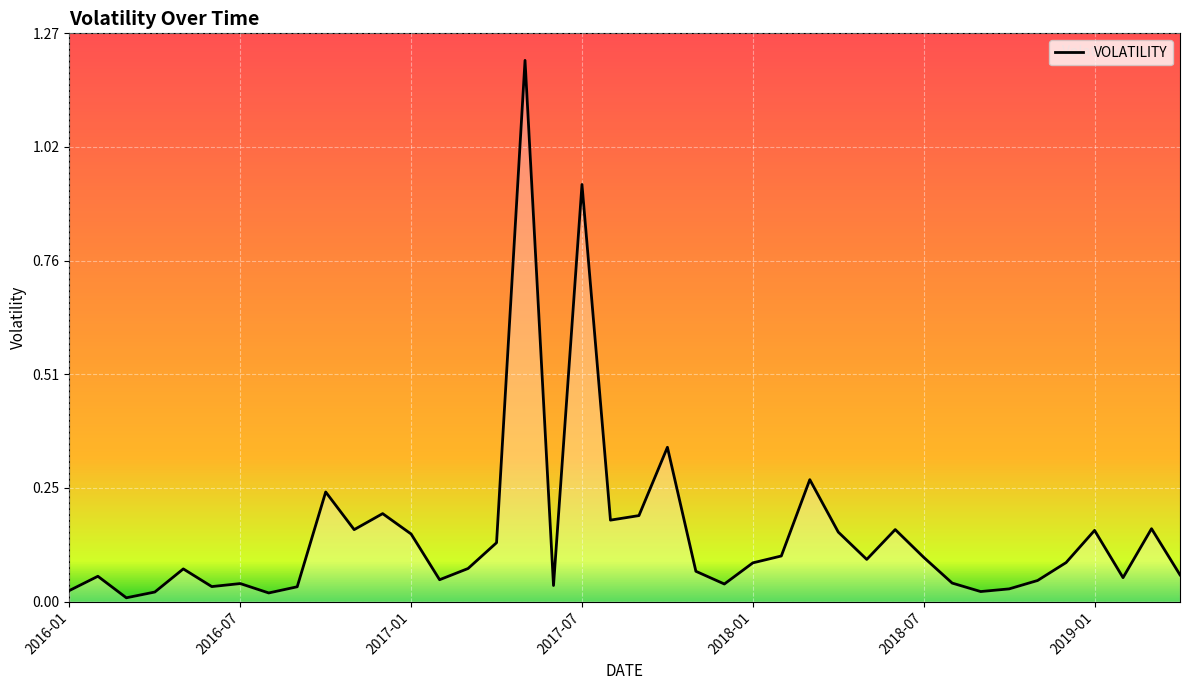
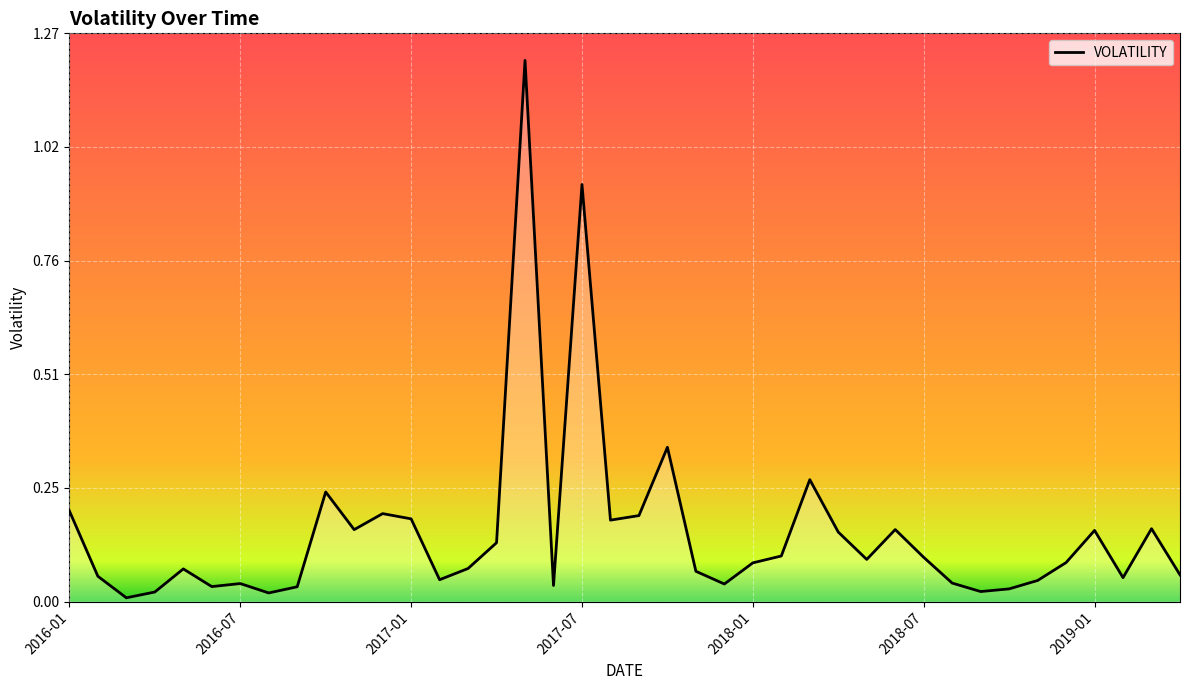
  {
-   "2016-01": 0.02,
+   "2016-01": 0.20,
    "2016-07": 0.04,
-   "2017-01": 0.15,
+   "2017-01": 0.18,
    "2017-07": 0.93,
    "2018-01": 0.09,
    "2018-07": 0.10,
    "2019-01": 0.16
  }
